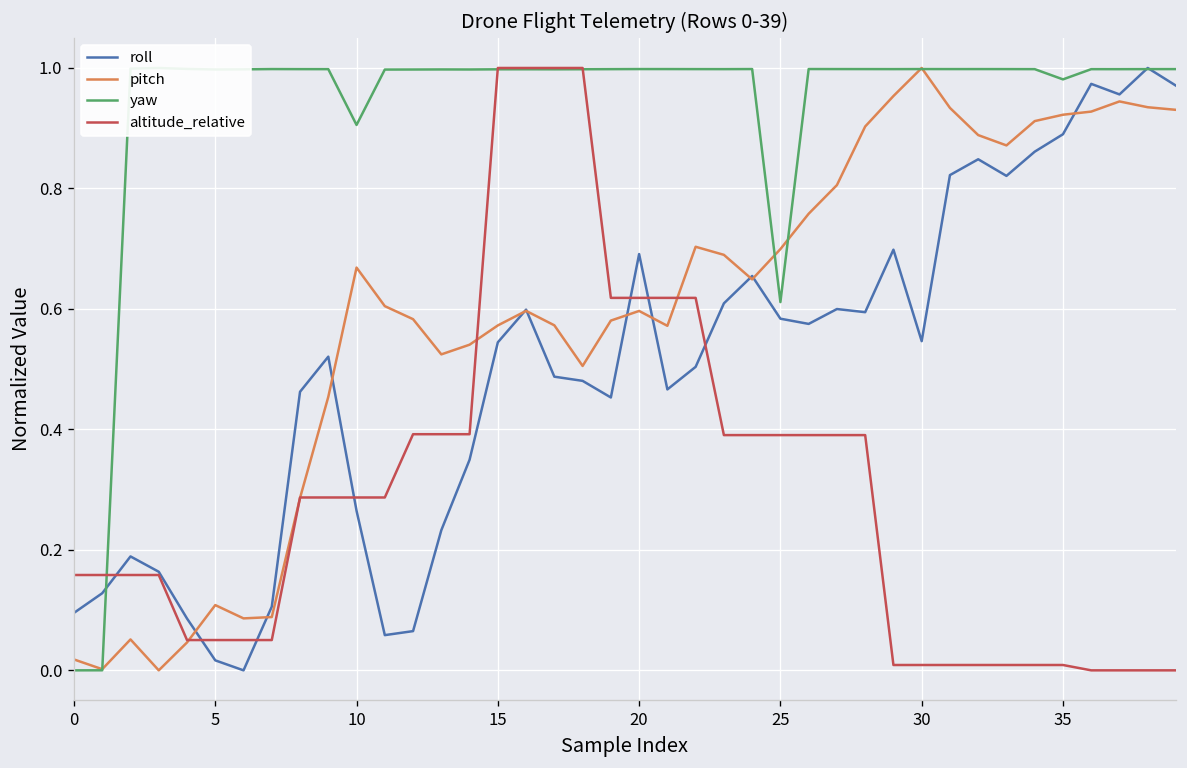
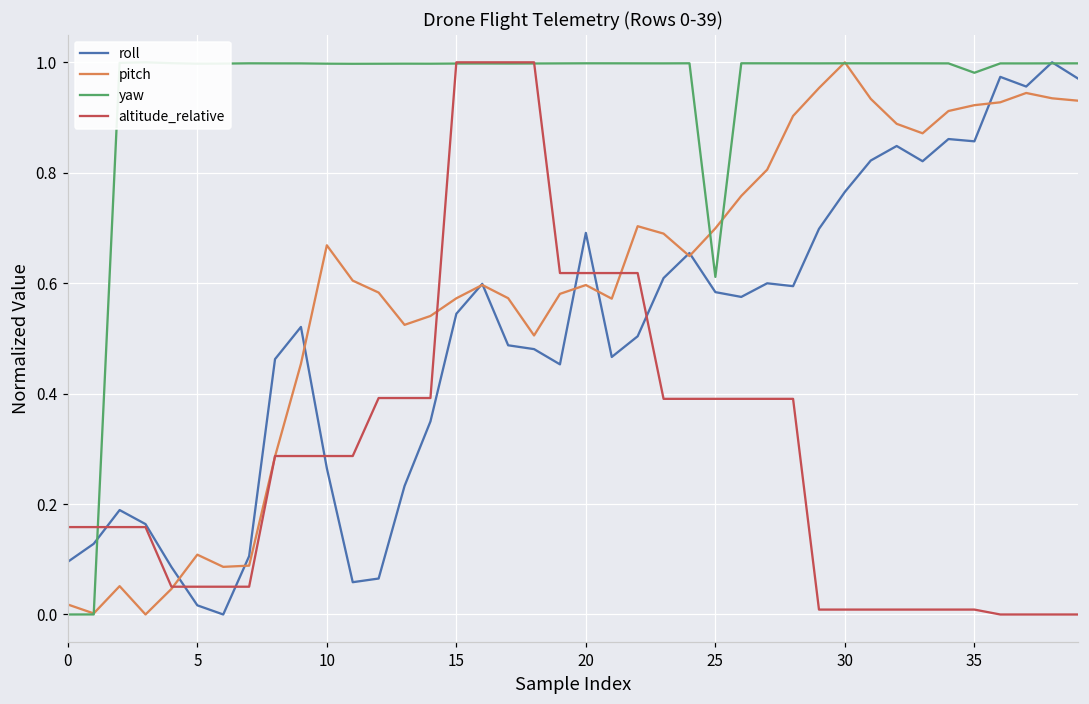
  {
    "roll": {
      "0": 0.10,
      "5": 0.02,
      "10": 0.26,
      "15": 0.54,
      "20": 0.69,
      "25": 0.58,
-     "30": 0.55,
-     "35": 0.89
+     "30": 0.77,
+     "35": 0.86
    },
    "yaw": {
      "0": 0.00,
-     "10": 0.91,
+     "10": 1.00,
      "20": 1.00,
      "25": 0.61,
      "35": 0.98
    }
  }
